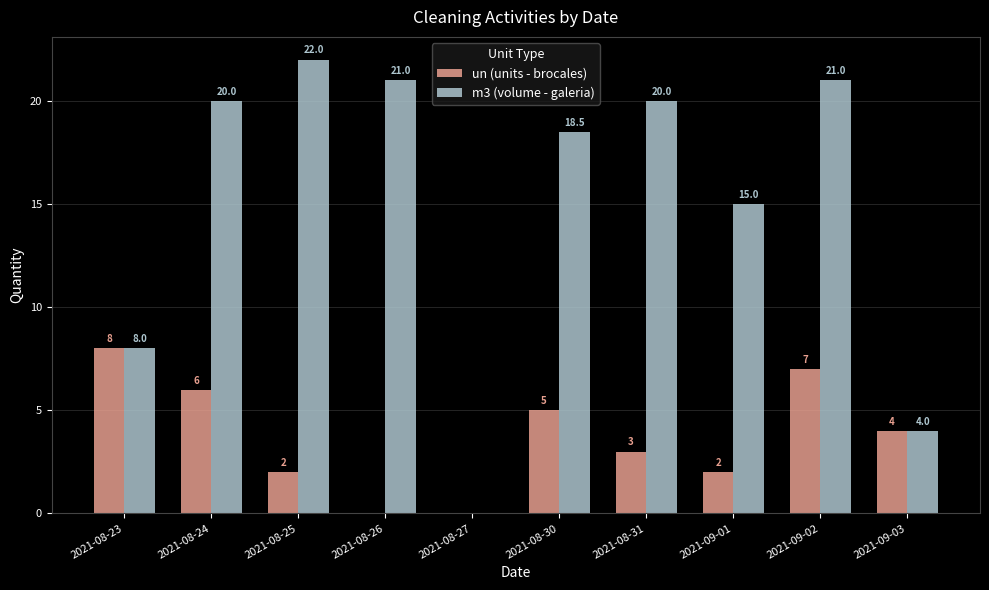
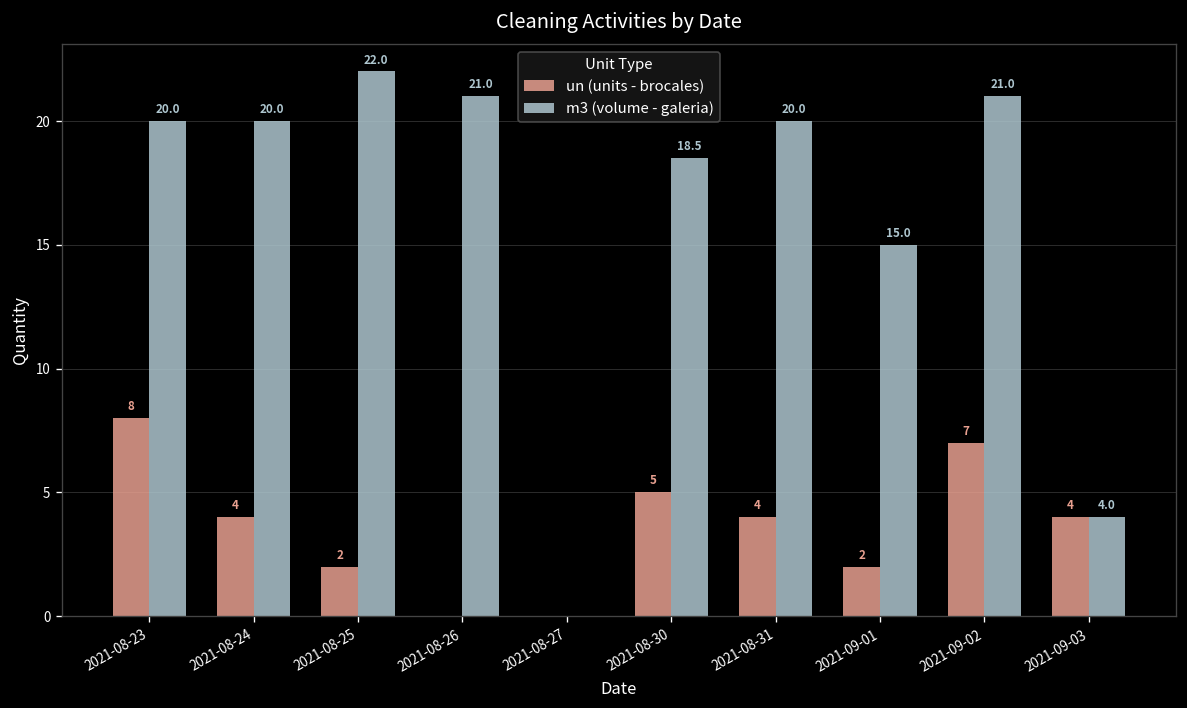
  {
    "un (units - brocales)": {
      "2021-08-23": 8,
-     "2021-08-24": 6,
+     "2021-08-24": 4,
      "2021-08-25": 2,
      "2021-08-30": 5,
-     "2021-08-31": 3,
+     "2021-08-31": 4,
      "2021-09-01": 2,
      "2021-09-02": 7,
      "2021-09-03": 4
    },
    "m3 (volume - galeria)": {
-     "2021-08-23": 8.0,
+     "2021-08-23": 20.0,
      "2021-08-24": 20.0,
      "2021-08-25": 22.0,
      "2021-08-26": 21.0,
      "2021-08-30": 18.5,
      "2021-08-31": 20.0,
      "2021-09-01": 15.0,
      "2021-09-02": 21.0,
      "2021-09-03": 4.0
    }
  }
